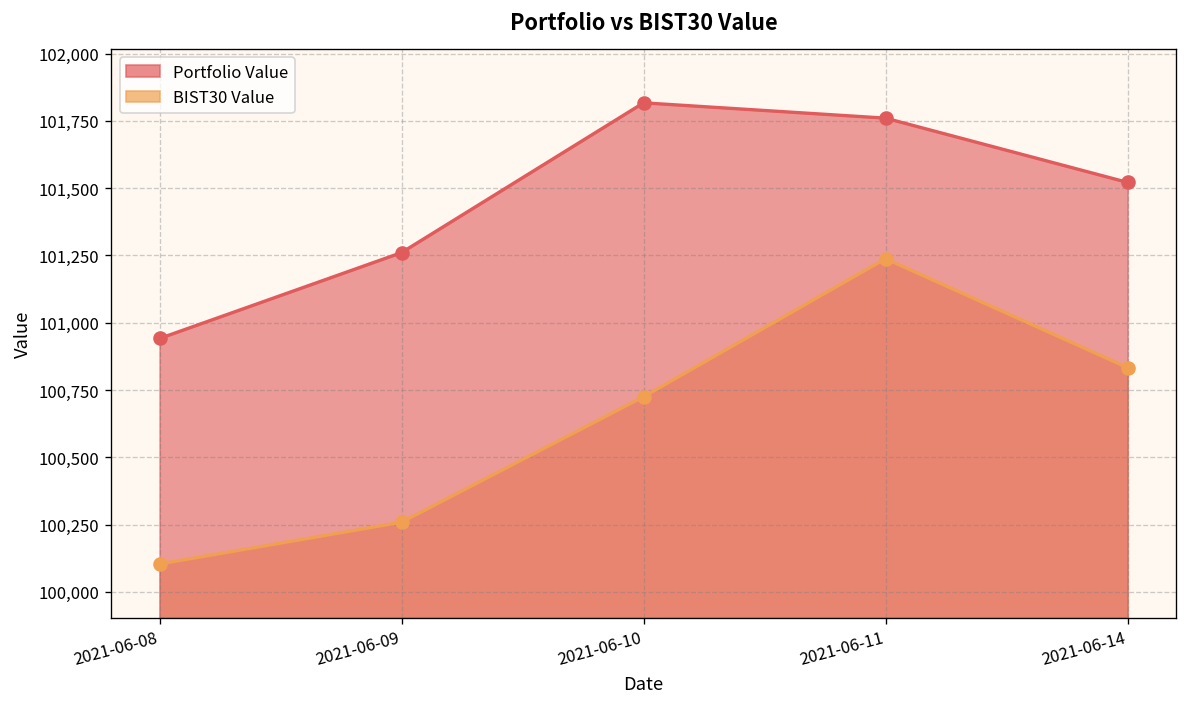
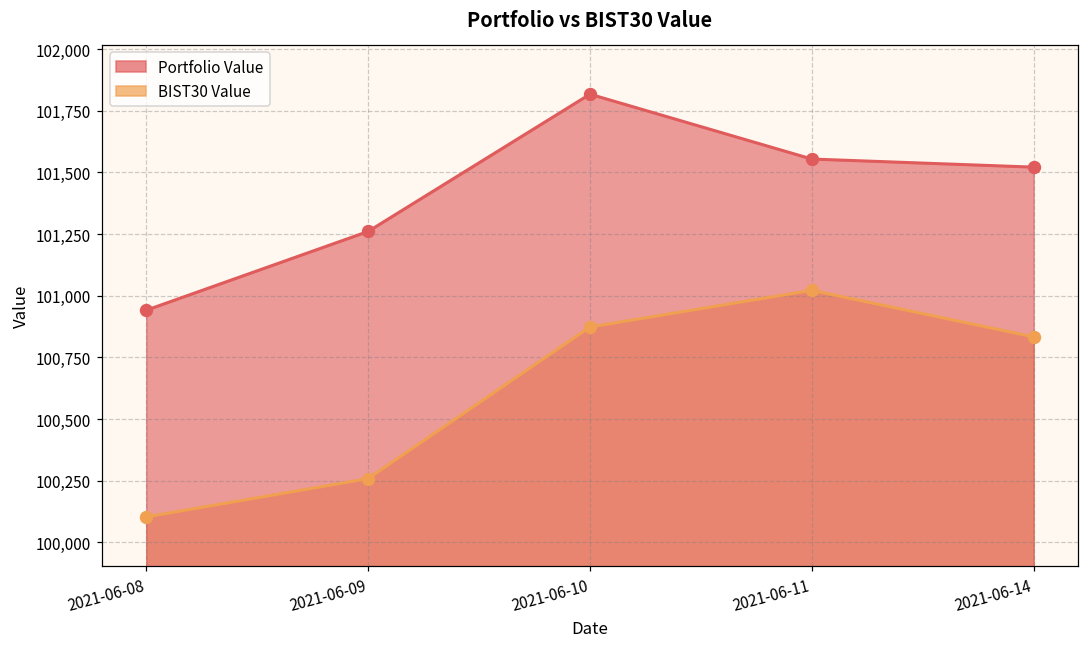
  {
    "BIST30 Value": {
      "2021-06-08": "100,100",
      "2021-06-09": "100,260",
-     "2021-06-10": "100,720",
-     "2021-06-11": "101,240",
+     "2021-06-10": "100,870",
+     "2021-06-11": "101,020",
      "2021-06-14": "100,830"
    },
    "Portfolio Value": {
      "2021-06-08": "100,940",
      "2021-06-09": "101,260",
      "2021-06-10": "101,820",
-     "2021-06-11": "101,760",
+     "2021-06-11": "101,550",
      "2021-06-14": "101,520"
    }
  }
